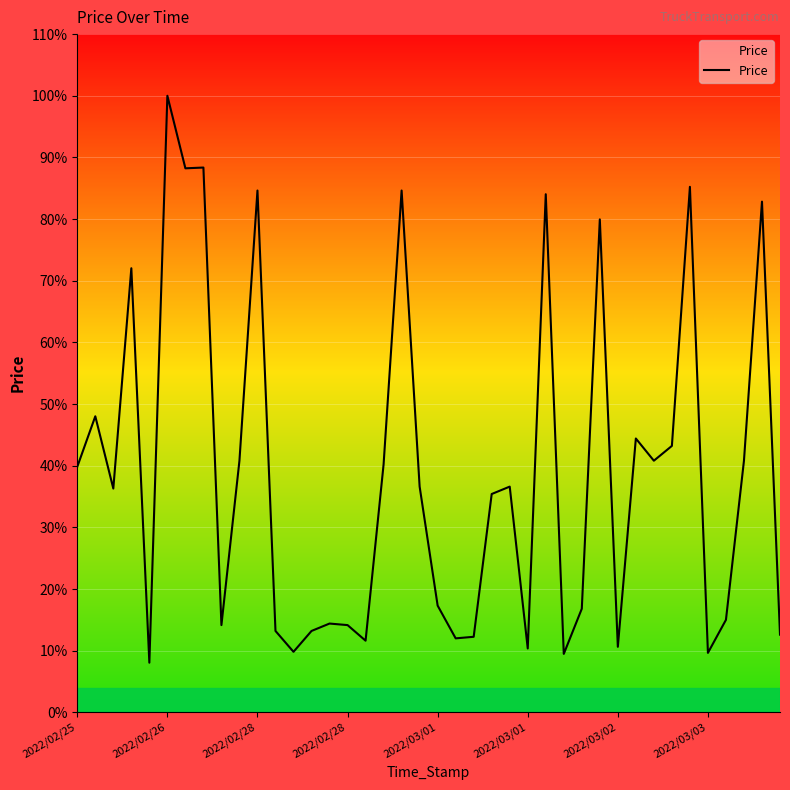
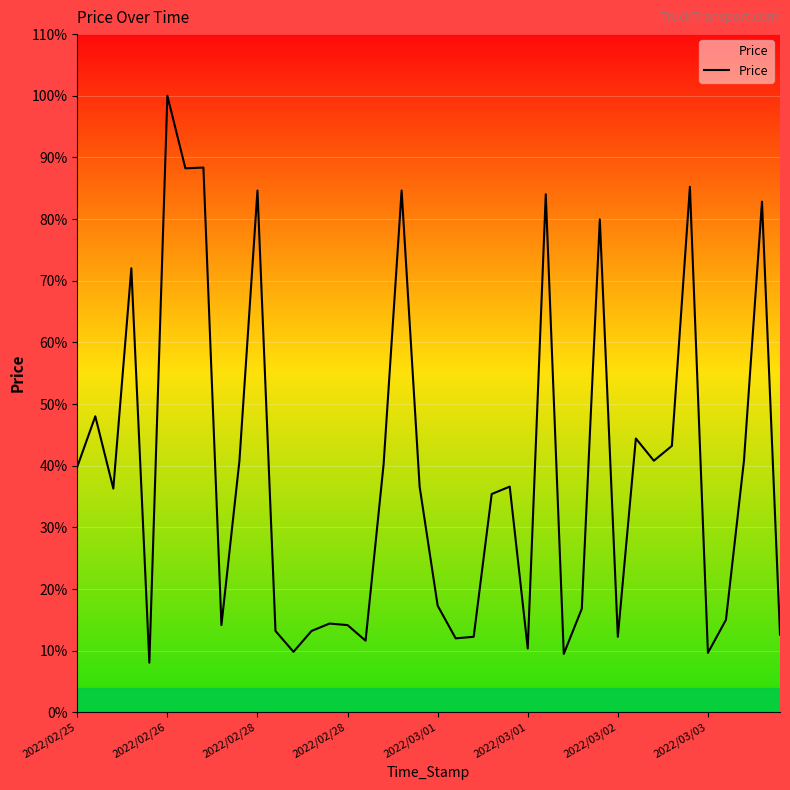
  {
    "2022/02/25": "40%",
    "2022/02/26": "100%",
-   "2022/03/02": "11%",
+   "2022/03/02": "12%",
    "2022/03/03": "10%"
  }
